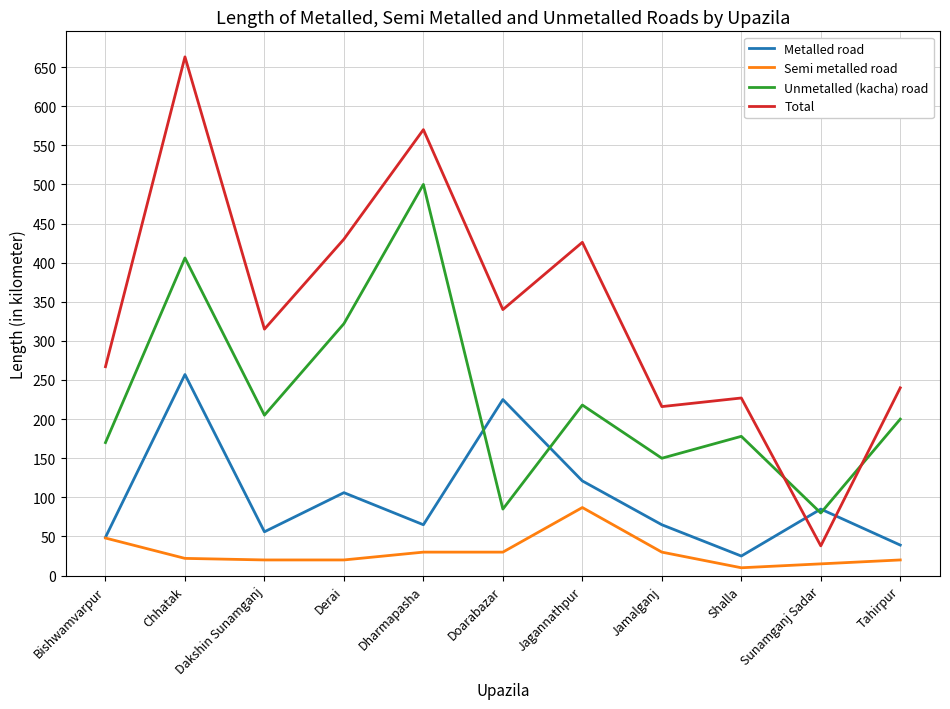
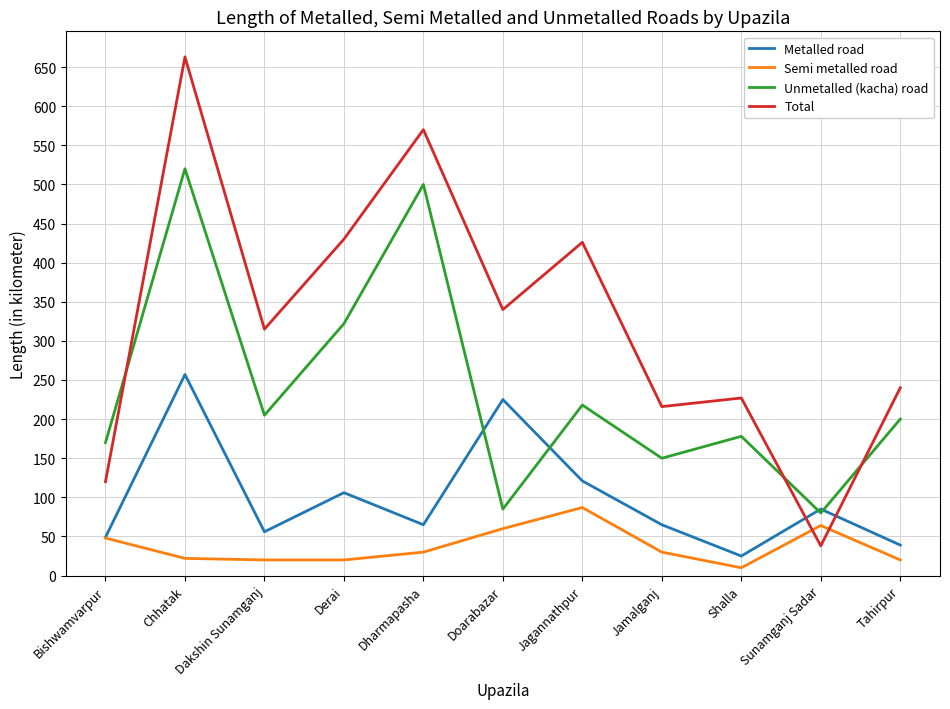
  {
    "Metalled road": {
      "Chhatak": 260,
      "Dakshin Sunamganj": 60,
      "Derai": 110,
      "Dharmapasha": 70,
      "Doarabazar": 230,
      "Jagannathpur": 120,
      "Jamalganj": 70,
      "Shalla": 30,
      "Sunamganj Sadar": 90,
      "Tahirpur": 40
    },
    "Semi metalled road": {
      "Chhatak": 20,
      "Dakshin Sunamganj": 20,
      "Derai": 20,
      "Dharmapasha": 30,
-     "Doarabazar": 30,
+     "Doarabazar": 60,
      "Jagannathpur": 90,
      "Jamalganj": 30,
      "Shalla": 10,
-     "Sunamganj Sadar": 20,
+     "Sunamganj Sadar": 60,
      "Tahirpur": 20
    },
    "Unmetalled (kacha) road": {
      "Bishwamvarpur": 170,
-     "Chhatak": 410,
+     "Chhatak": 520,
      "Dakshin Sunamganj": 210,
      "Derai": 320,
      "Dharmapasha": 500,
      "Doarabazar": 90,
      "Jagannathpur": 220,
      "Jamalganj": 150,
      "Shalla": 180,
      "Sunamganj Sadar": 80,
      "Tahirpur": 200
    },
    "Total": {
-     "Bishwamvarpur": 270,
+     "Bishwamvarpur": 120,
      "Chhatak": 660,
      "Dakshin Sunamganj": 320,
      "Derai": 430,
      "Dharmapasha": 570,
      "Doarabazar": 340,
      "Jagannathpur": 430,
      "Jamalganj": 220,
      "Shalla": 230,
      "Sunamganj Sadar": 40,
      "Tahirpur": 240
    }
  }
